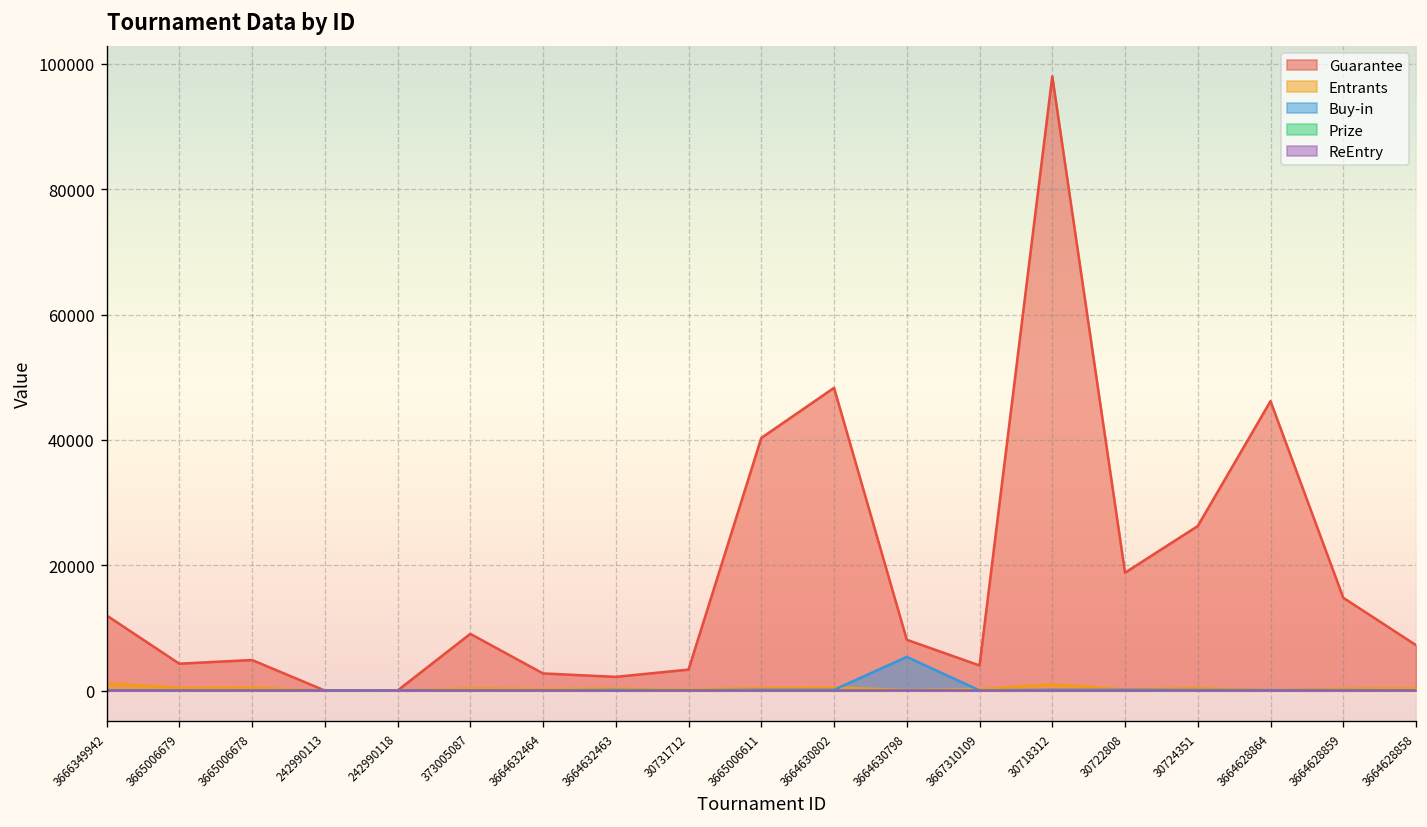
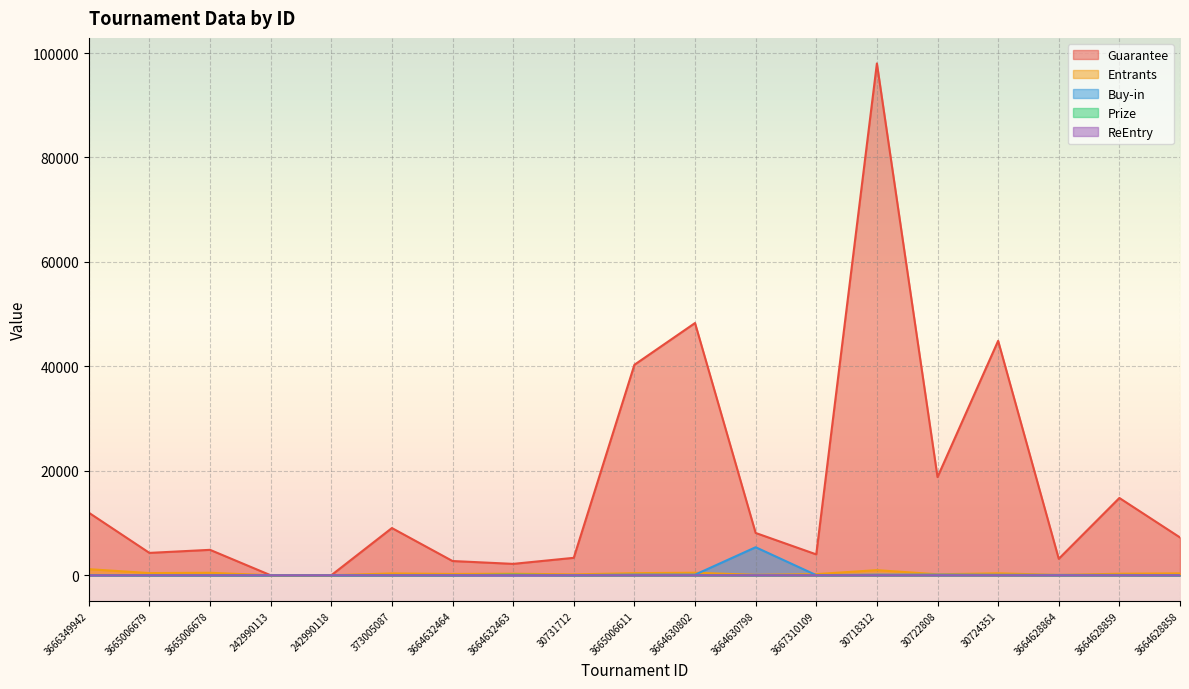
  {
    "Guarantee": {
      "3666349942": 12000,
      "3665006679": 4000,
      "3665006678": 5000,
      "373005087": 9000,
      "3664632464": 3000,
      "3664632463": 2000,
      "30731712": 3000,
      "3665006611": 40000,
      "3664630802": 48000,
      "3664630798": 8000,
      "3667310109": 4000,
      "30718312": 98000,
      "30722808": 19000,
-     "30724351": 26000,
-     "3664628864": 46000,
+     "30724351": 45000,
+     "3664628864": 3000,
      "3664628859": 15000,
      "3664628858": 7000
    },
    "Entrants": {
      "3666349942": 1000,
      "30718312": 1000
    },
    "Buy-in": {
      "3664630798": 5000
    }
  }
